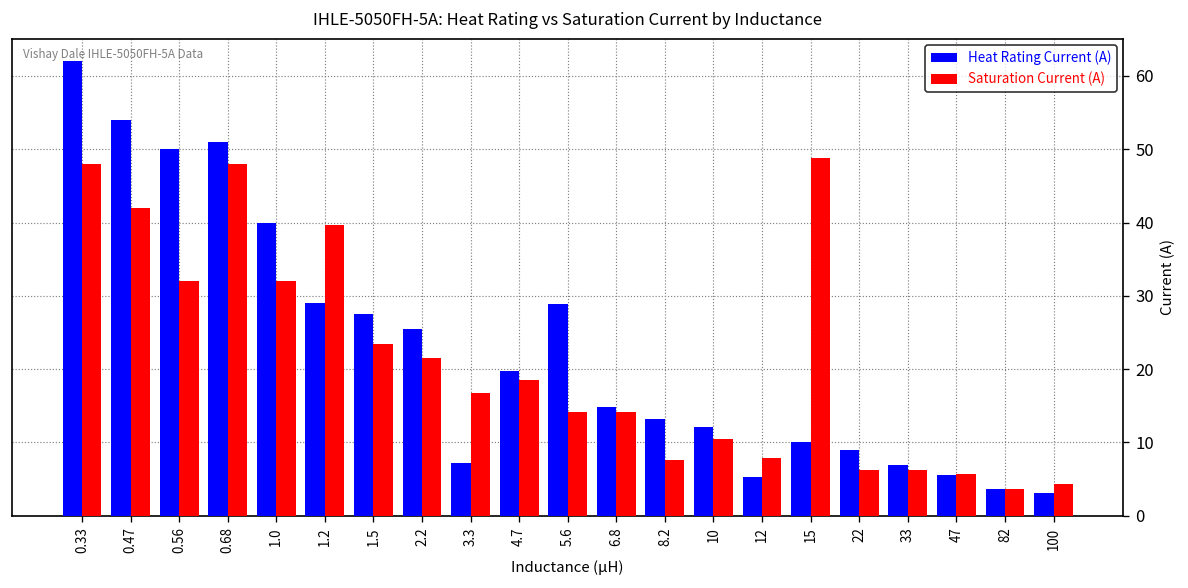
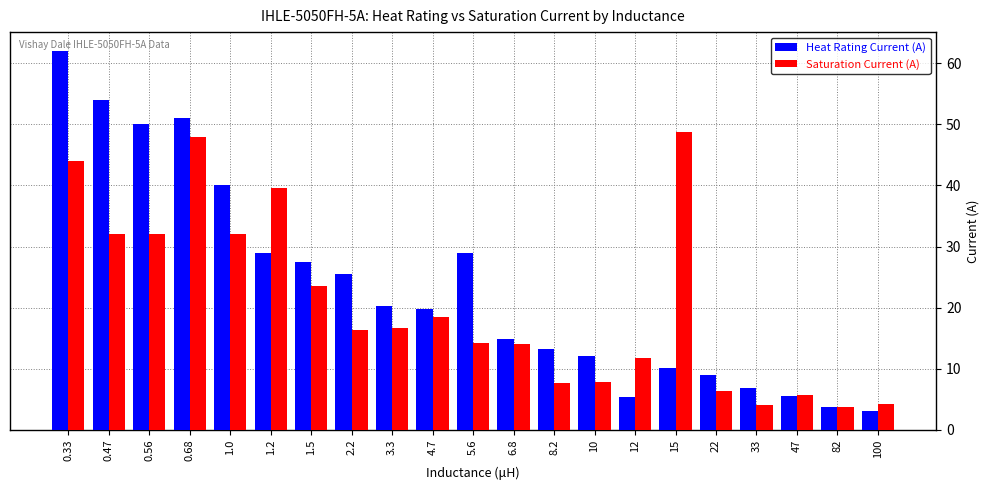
  {
    "Heat Rating Current (A)": {
      "0.33": 62,
      "0.47": 54,
      "0.56": 50,
      "0.68": 51,
      "1.0": 40,
      "1.2": 29,
      "1.5": 28,
      "2.2": 26,
-     "3.3": 7,
+     "3.3": 20,
      "4.7": 20,
      "5.6": 29,
      "6.8": 15,
      "8.2": 13,
      "10": 12,
      "12": 5,
      "15": 10,
      "22": 9,
      "33": 7,
      "47": 6,
      "82": 4,
      "100": 3
    },
    "Saturation Current (A)": {
-     "0.33": 48,
-     "0.47": 42,
+     "0.33": 44,
+     "0.47": 32,
      "0.56": 32,
      "0.68": 48,
      "1.0": 32,
      "1.2": 40,
      "1.5": 24,
-     "2.2": 22,
+     "2.2": 16,
      "3.3": 17,
      "4.7": 19,
      "5.6": 14,
      "6.8": 14,
      "8.2": 8,
-     "10": 11,
-     "12": 8,
+     "10": 8,
+     "12": 12,
      "15": 49,
      "22": 6,
-     "33": 6,
+     "33": 4,
      "47": 6,
      "82": 4,
      "100": 4
    }
  }
